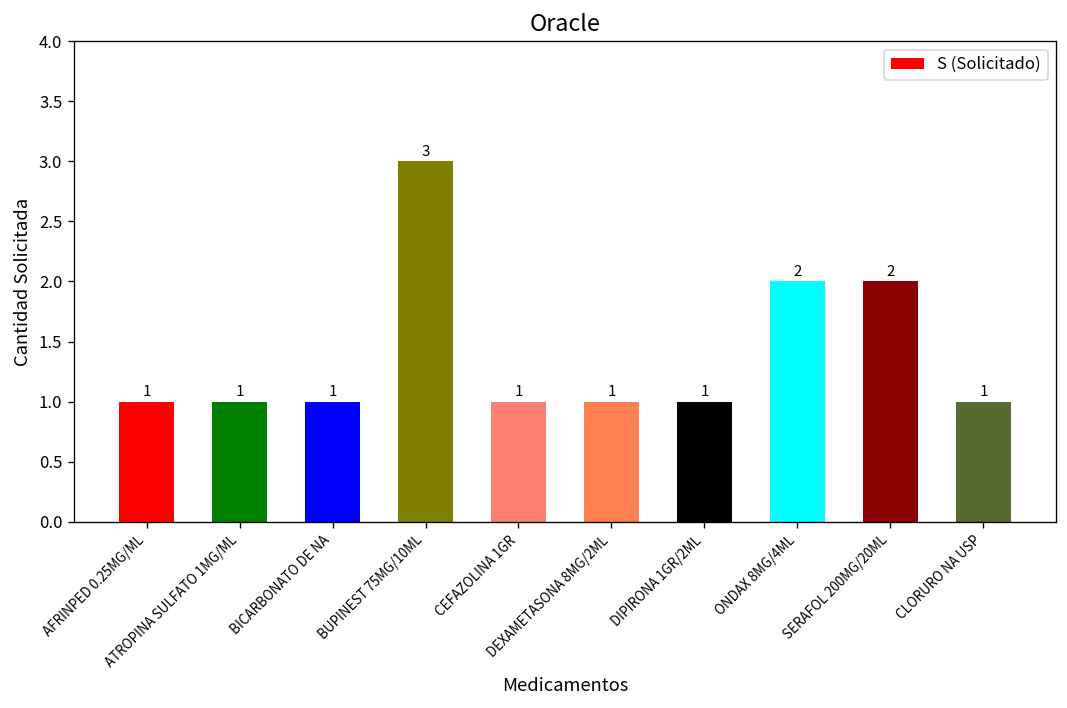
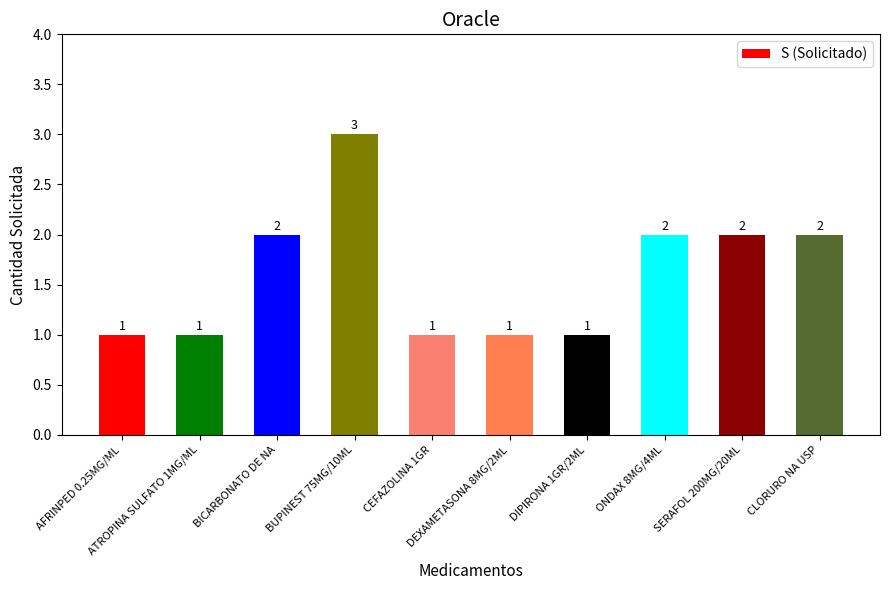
  {
    "AFRINPED 0.25MG/ML": 1,
    "ATROPINA SULFATO 1MG/ML": 1,
-   "BICARBONATO DE NA": 1,
+   "BICARBONATO DE NA": 2,
    "BUPINEST 75MG/10ML": 3,
    "CEFAZOLINA 1GR": 1,
    "DEXAMETASONA 8MG/2ML": 1,
    "DIPIRONA 1GR/2ML": 1,
    "ONDAX 8MG/4ML": 2,
    "SERAFOL 200MG/20ML": 2,
-   "CLORURO NA USP": 1
+   "CLORURO NA USP": 2
  }
